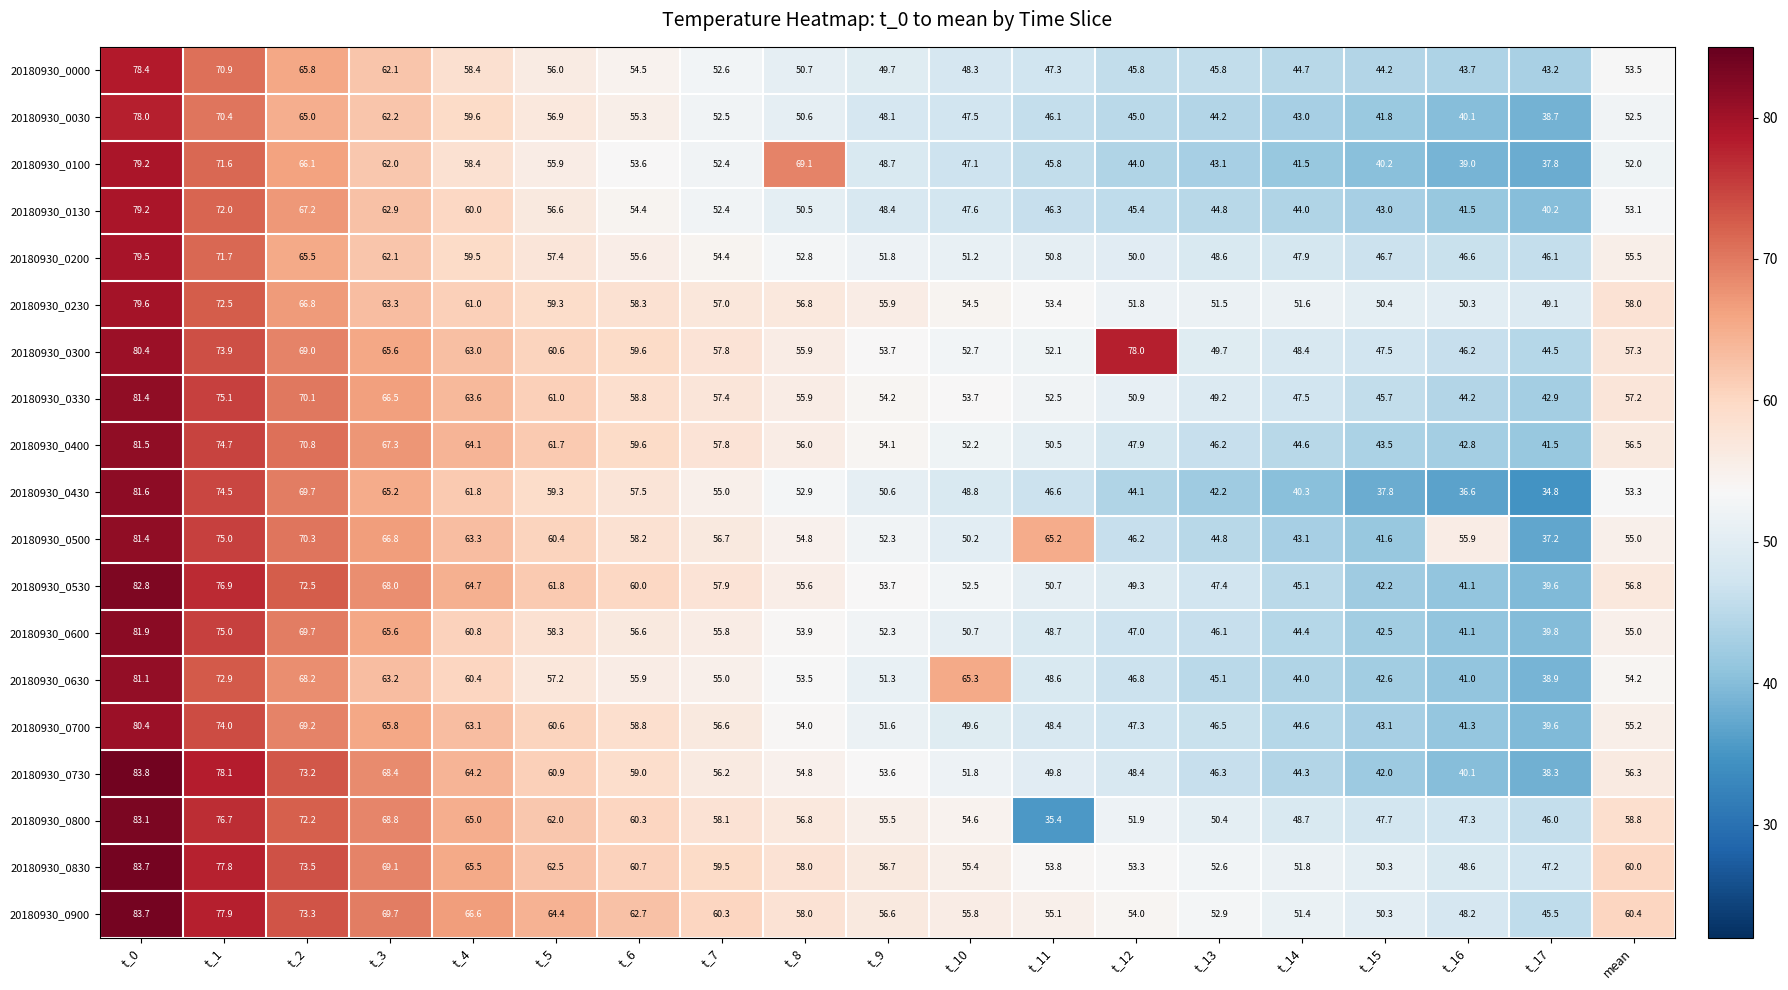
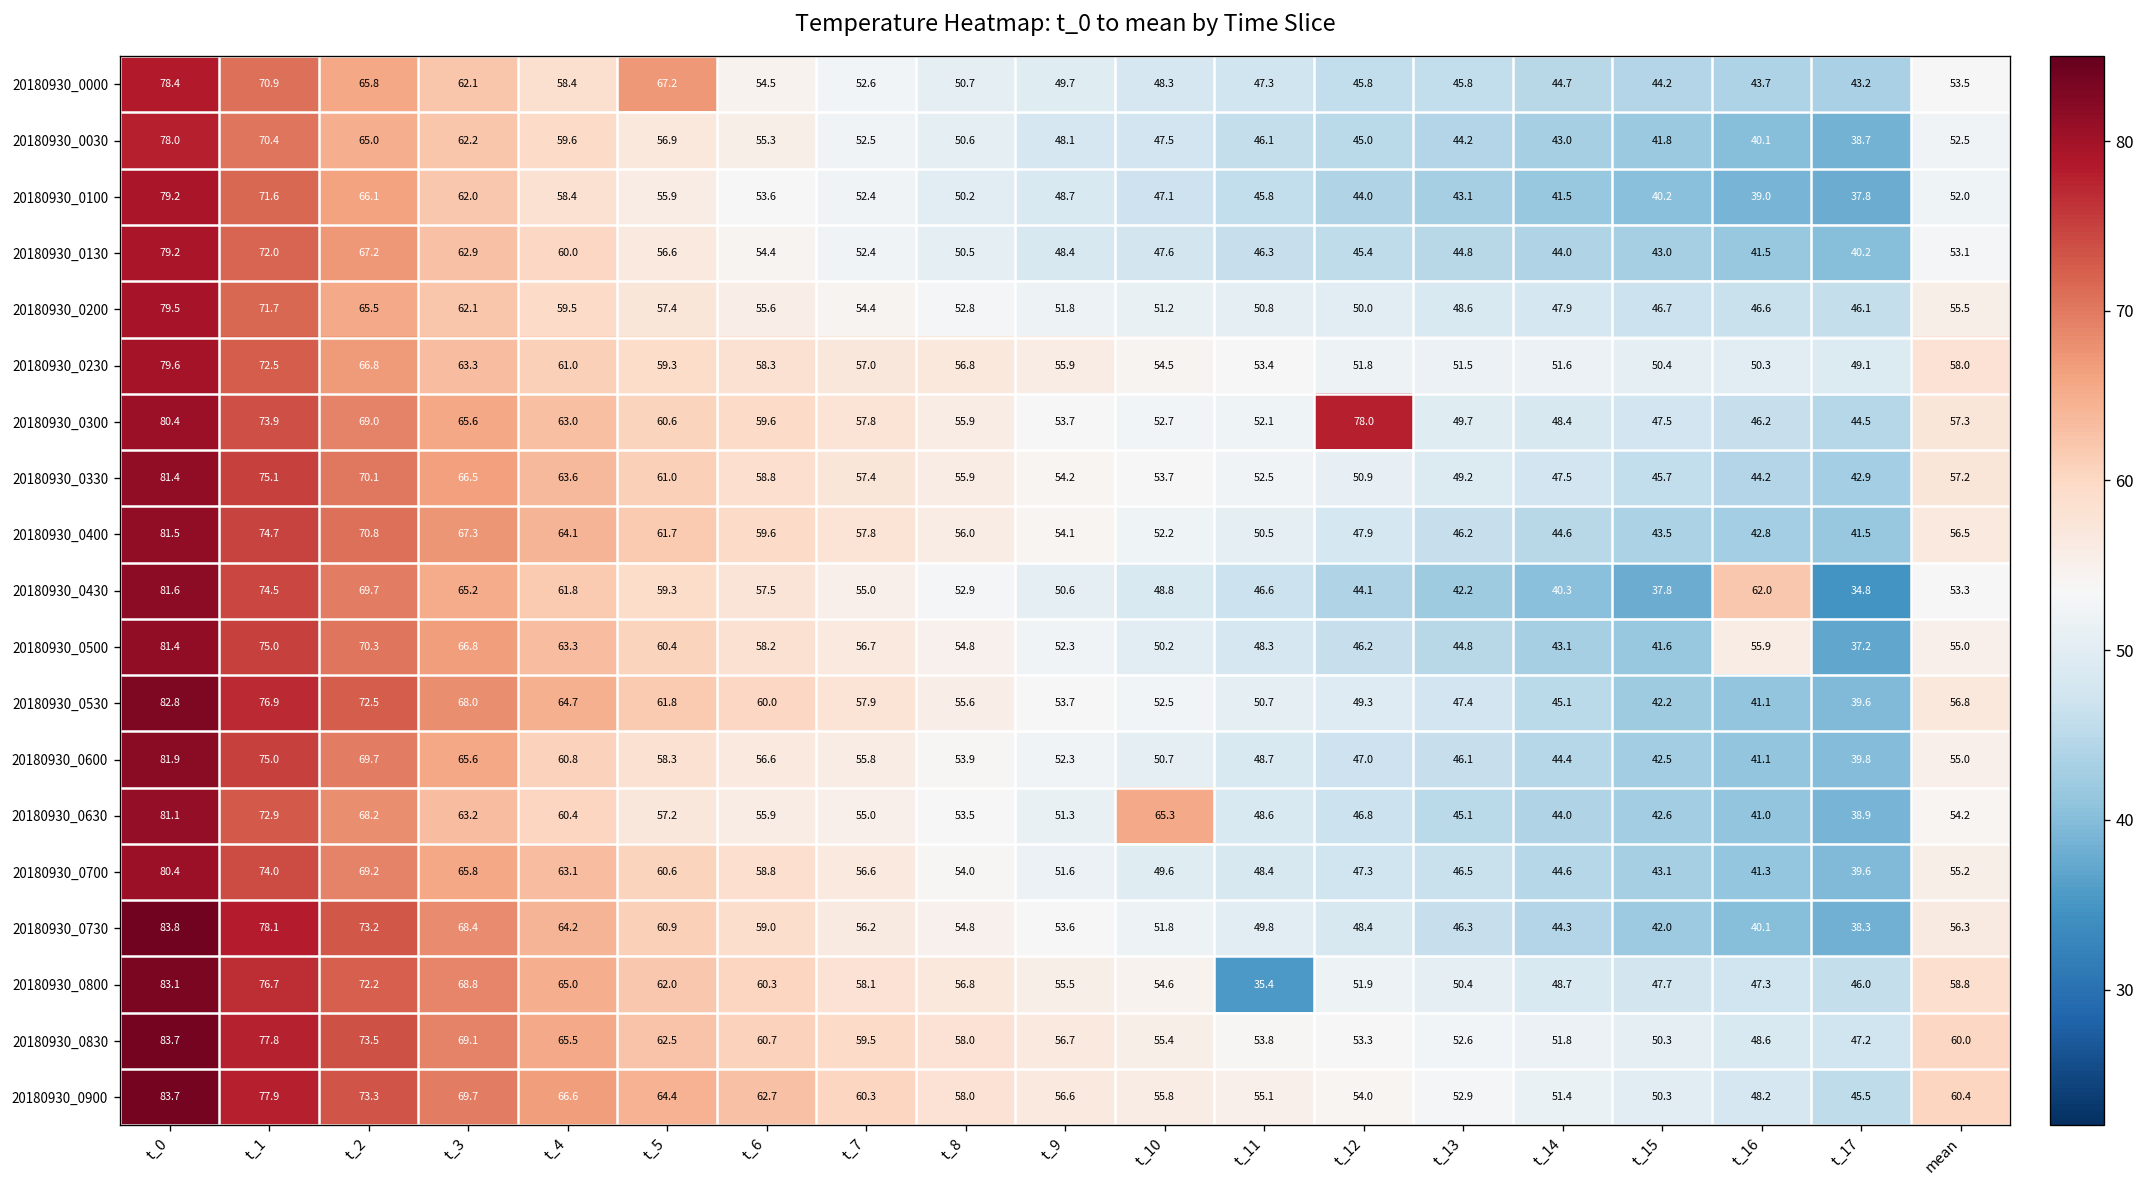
  {
    "20180930_0000": {
      "t_0": 78.4,
      "t_1": 70.9,
      "t_2": 65.8,
      "t_3": 62.1,
      "t_4": 58.4,
-     "t_5": 56.0,
+     "t_5": 67.2,
      "t_6": 54.5,
      "t_7": 52.6,
      "t_8": 50.7,
      "t_9": 49.7,
      "t_10": 48.3,
      "t_11": 47.3,
      "t_12": 45.8,
      "t_13": 45.8,
      "t_14": 44.7,
      "t_15": 44.2,
      "t_16": 43.7,
      "t_17": 43.2,
      "mean": 53.5
    },
    "20180930_0100": {
      "t_0": 79.2,
      "t_1": 71.6,
      "t_2": 66.1,
      "t_3": 62.0,
      "t_4": 58.4,
      "t_5": 55.9,
      "t_6": 53.6,
      "t_7": 52.4,
-     "t_8": 69.1,
+     "t_8": 50.2,
      "t_9": 48.7,
      "t_10": 47.1,
      "t_11": 45.8,
      "t_12": 44.0,
      "t_13": 43.1,
      "t_14": 41.5,
      "t_15": 40.2,
      "t_16": 39.0,
      "t_17": 37.8,
      "mean": 52.0
    },
    "20180930_0430": {
      "t_0": 81.6,
      "t_1": 74.5,
      "t_2": 69.7,
      "t_3": 65.2,
      "t_4": 61.8,
      "t_5": 59.3,
      "t_6": 57.5,
      "t_7": 55.0,
      "t_8": 52.9,
      "t_9": 50.6,
      "t_10": 48.8,
      "t_11": 46.6,
      "t_12": 44.1,
      "t_13": 42.2,
      "t_14": 40.3,
      "t_15": 37.8,
-     "t_16": 36.6,
+     "t_16": 62.0,
      "t_17": 34.8,
      "mean": 53.3
    },
    "20180930_0500": {
      "t_0": 81.4,
      "t_1": 75.0,
      "t_2": 70.3,
      "t_3": 66.8,
      "t_4": 63.3,
      "t_5": 60.4,
      "t_6": 58.2,
      "t_7": 56.7,
      "t_8": 54.8,
      "t_9": 52.3,
      "t_10": 50.2,
-     "t_11": 65.2,
+     "t_11": 48.3,
      "t_12": 46.2,
      "t_13": 44.8,
      "t_14": 43.1,
      "t_15": 41.6,
      "t_16": 55.9,
      "t_17": 37.2,
      "mean": 55.0
    }
  }
